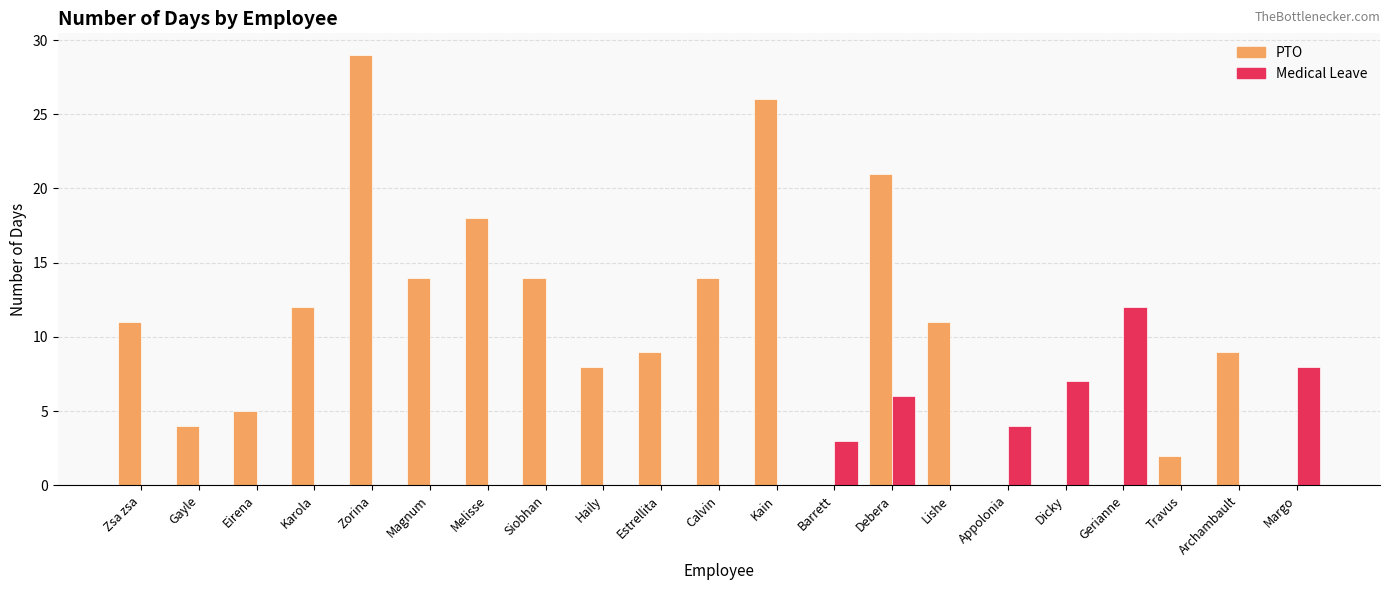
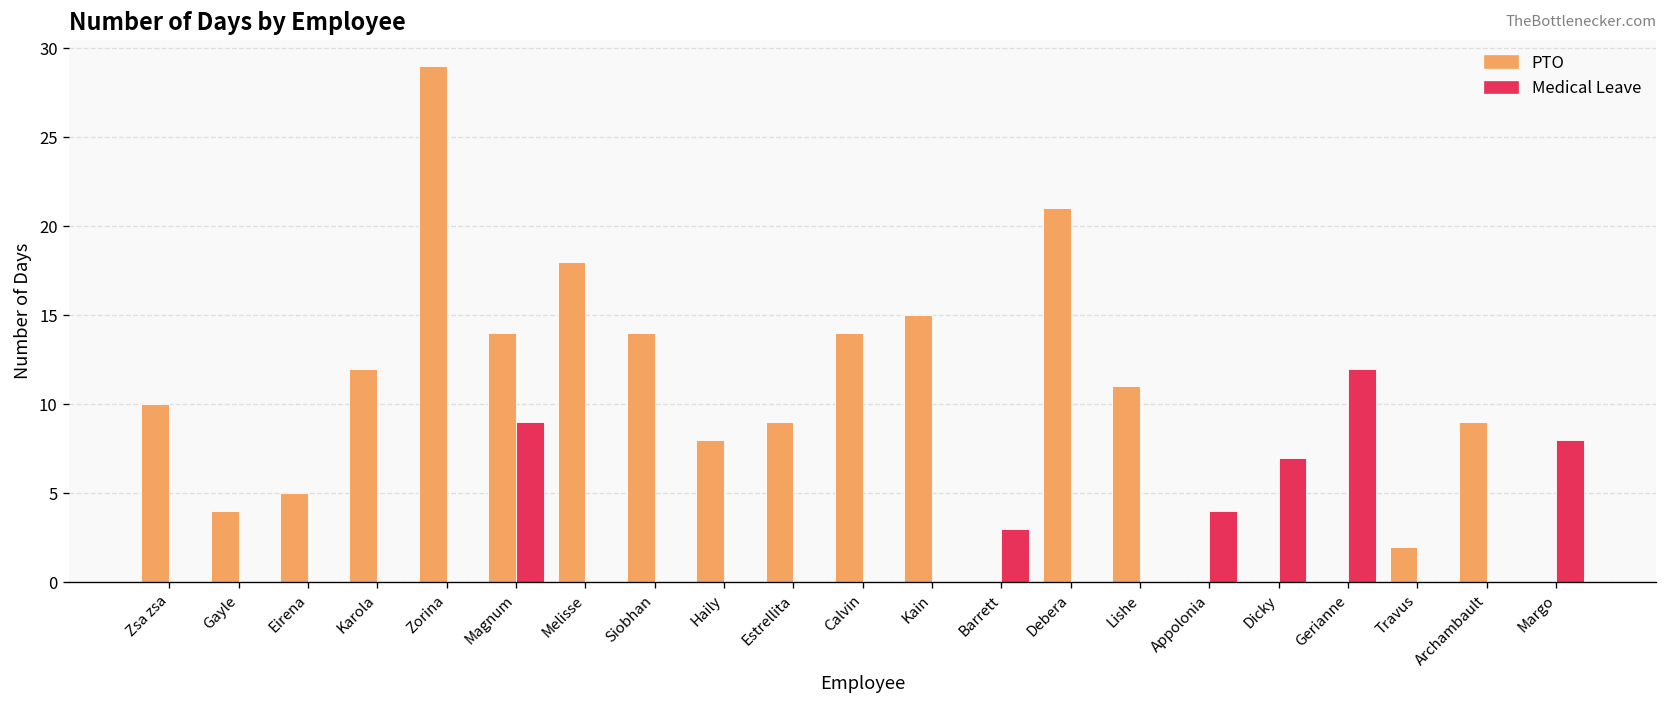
  {
    "PTO": {
-     "Zsa zsa": 11,
+     "Zsa zsa": 10,
      "Gayle": 4,
      "Eirena": 5,
      "Karola": 12,
      "Zorina": 29,
      "Magnum": 14,
      "Melisse": 18,
      "Siobhan": 14,
      "Haily": 8,
      "Estrellita": 9,
      "Calvin": 14,
-     "Kain": 26,
+     "Kain": 15,
      "Barrett": 0,
      "Debera": 21,
      "Lishe": 11,
      "Appolonia": 0,
      "Dicky": 0,
      "Gerianne": 0,
      "Travus": 2,
      "Archambault": 9,
      "Margo": 0
    },
    "Medical Leave": {
      "Zsa zsa": 0,
      "Gayle": 0,
      "Eirena": 0,
      "Karola": 0,
      "Zorina": 0,
-     "Magnum": 0,
+     "Magnum": 9,
      "Melisse": 0,
      "Siobhan": 0,
      "Haily": 0,
      "Estrellita": 0,
      "Calvin": 0,
      "Kain": 0,
      "Barrett": 3,
-     "Debera": 6,
+     "Debera": 0,
      "Lishe": 0,
      "Appolonia": 4,
      "Dicky": 7,
      "Gerianne": 12,
      "Travus": 0,
      "Archambault": 0,
      "Margo": 8
    }
  }
